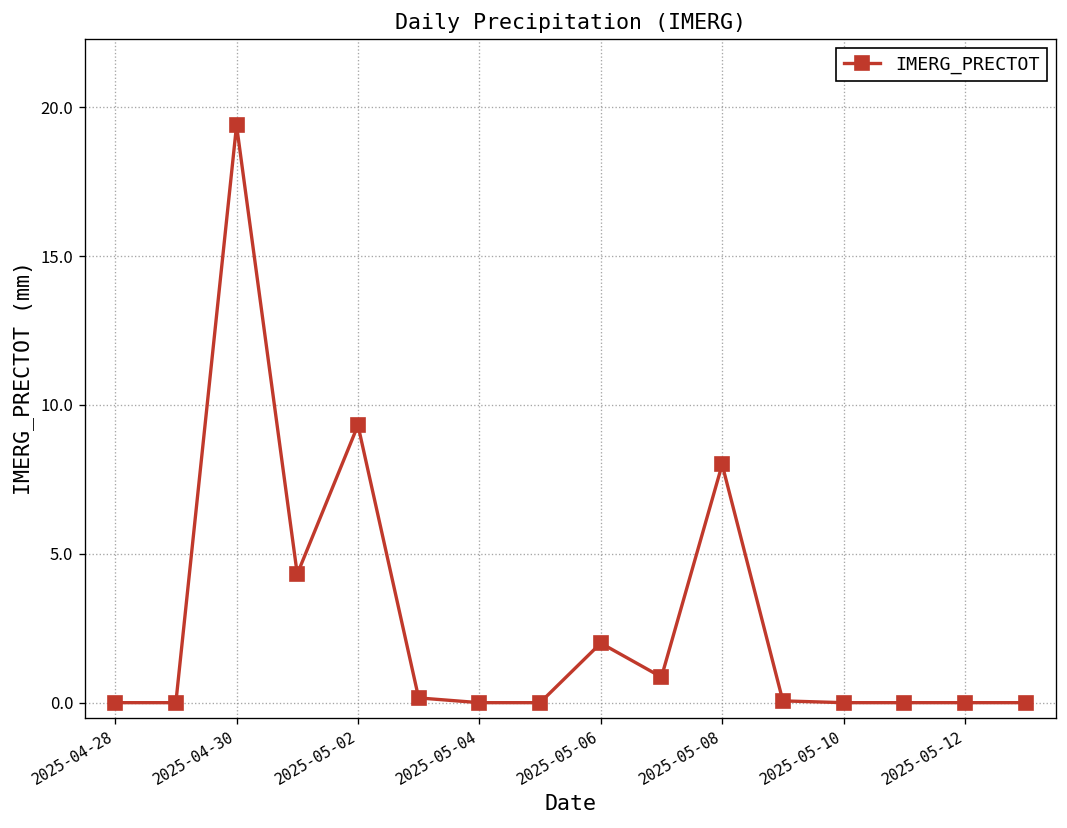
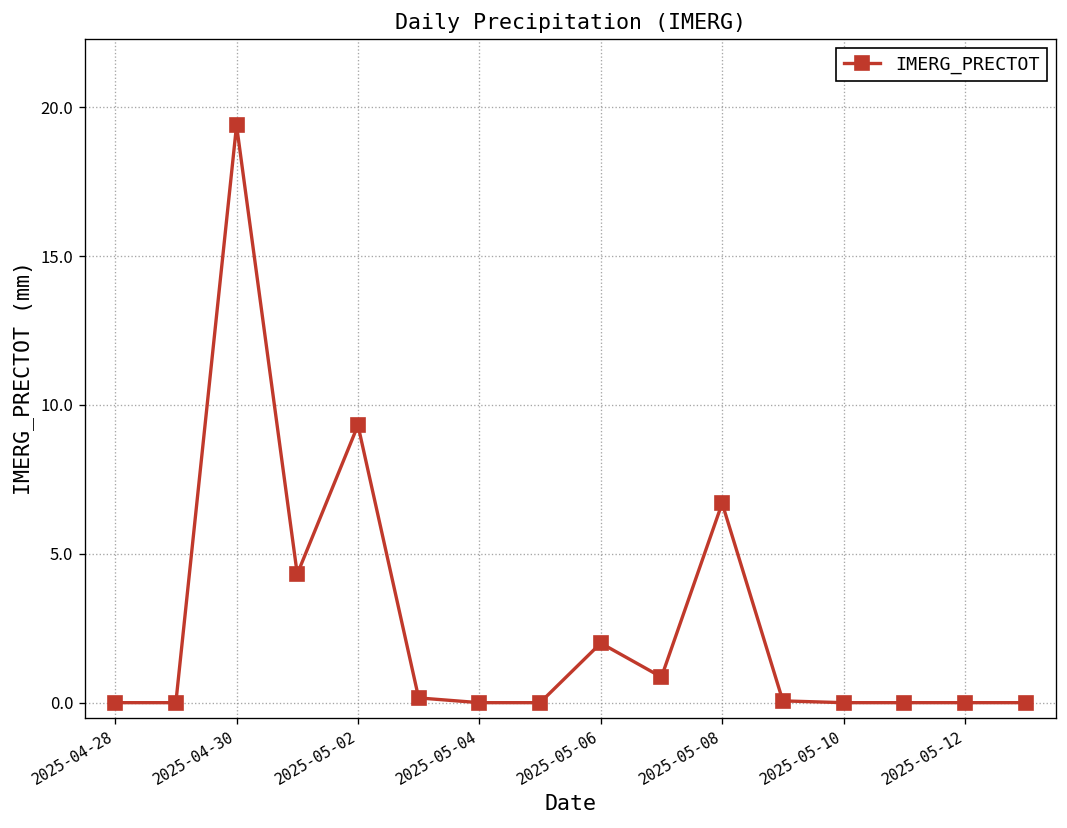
  {
    "2025-04-28": 0.0,
    "2025-04-30": 19.4,
    "2025-05-02": 9.3,
    "2025-05-04": 0.0,
    "2025-05-06": 2.0,
-   "2025-05-08": 8.0,
+   "2025-05-08": 6.7,
    "2025-05-10": 0.0,
    "2025-05-12": 0.0
  }
